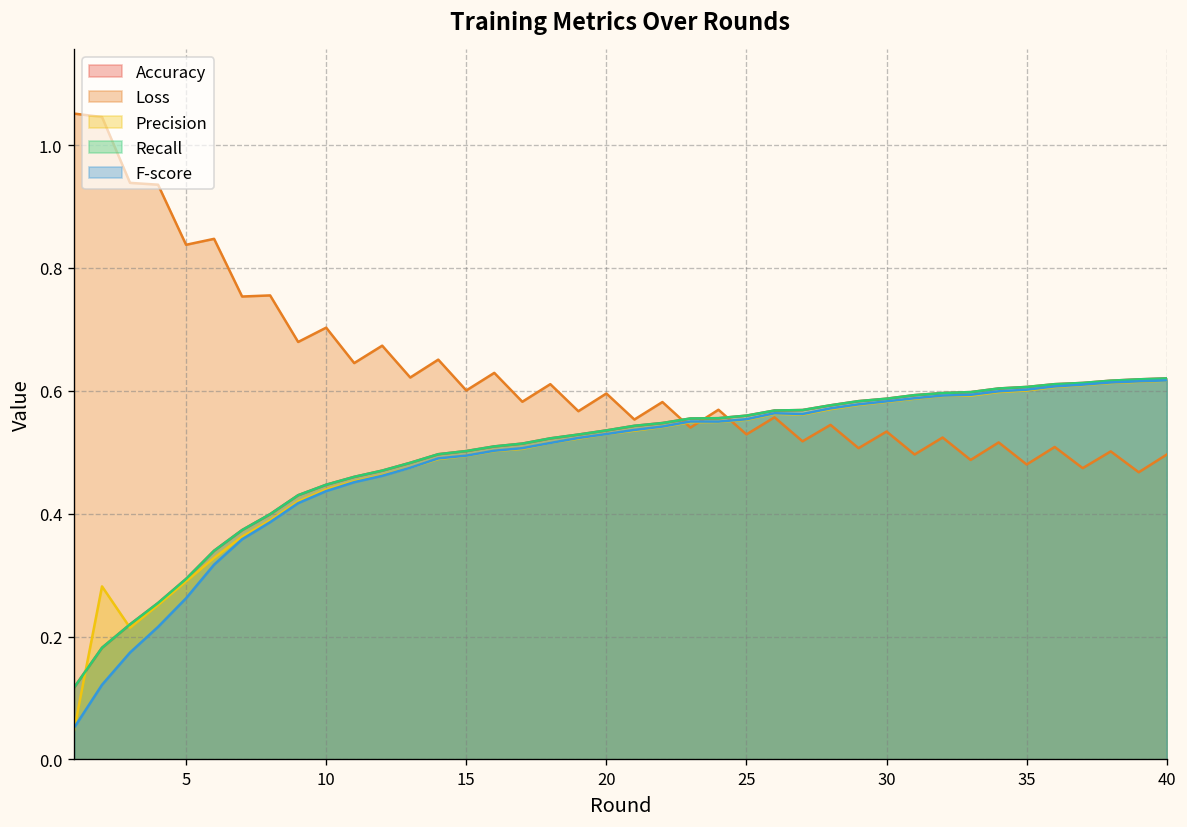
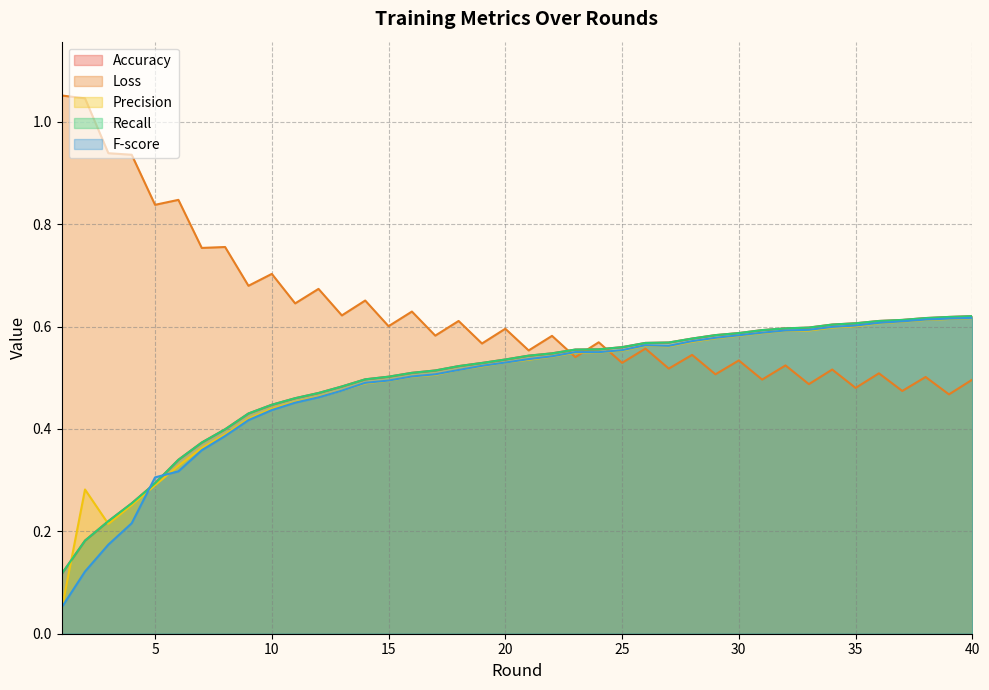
  {
    "Recall": {
      "10": 0.45,
      "15": 0.50,
      "20": 0.54,
      "25": 0.56
    },
    "F-score": {
-     "5": 0.26
+     "5": 0.31
    }
  }
